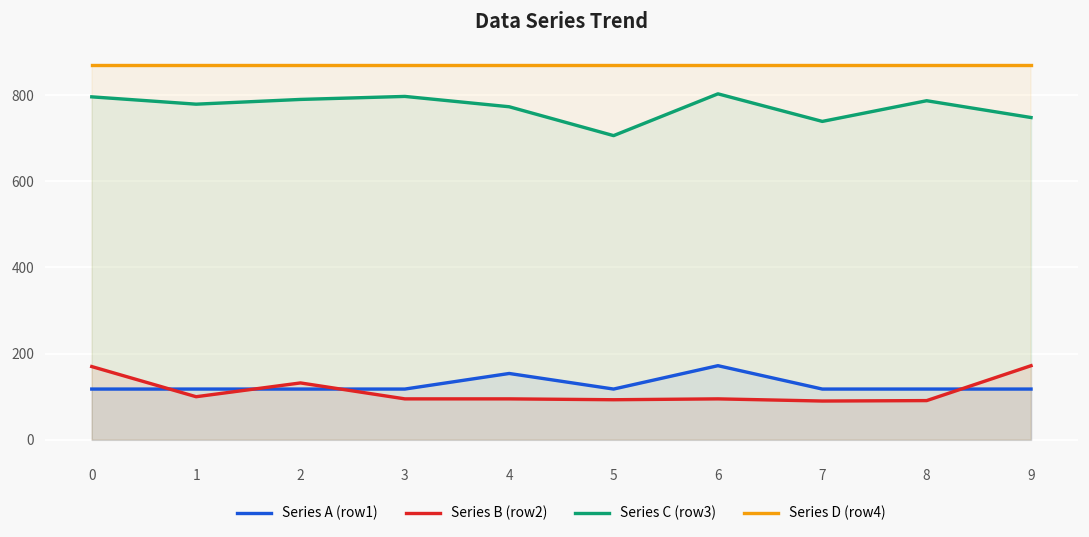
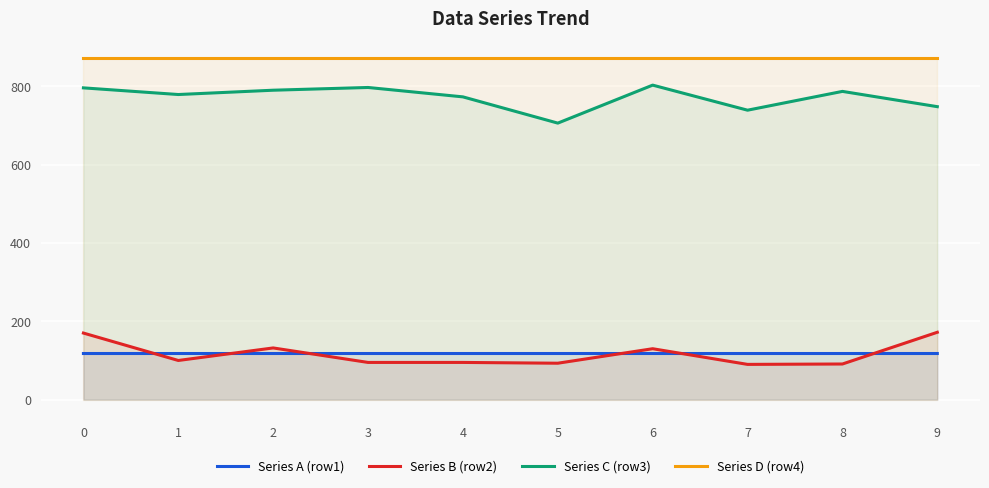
  {
    "Series A (row1)": {
      "0": 120,
      "1": 120,
      "2": 120,
      "3": 120,
-     "4": 150,
+     "4": 120,
      "5": 120,
-     "6": 170,
+     "6": 120,
      "7": 120,
      "8": 120,
      "9": 120
    },
    "Series B (row2)": {
      "0": 170,
      "1": 100,
      "2": 130,
      "3": 100,
      "4": 100,
      "5": 90,
-     "6": 100,
+     "6": 130,
      "7": 90,
      "8": 90,
      "9": 170
    },
    "Series C (row3)": {
      "0": 800,
      "1": 780,
      "2": 790,
      "3": 800,
      "4": 770,
      "5": 710,
      "6": 800,
      "7": 740,
      "8": 790,
      "9": 750
    },
    "Series D (row4)": {
      "0": 870,
      "1": 870,
      "2": 870,
      "3": 870,
      "4": 870,
      "5": 870,
      "6": 870,
      "7": 870,
      "8": 870,
      "9": 870
    }
  }
